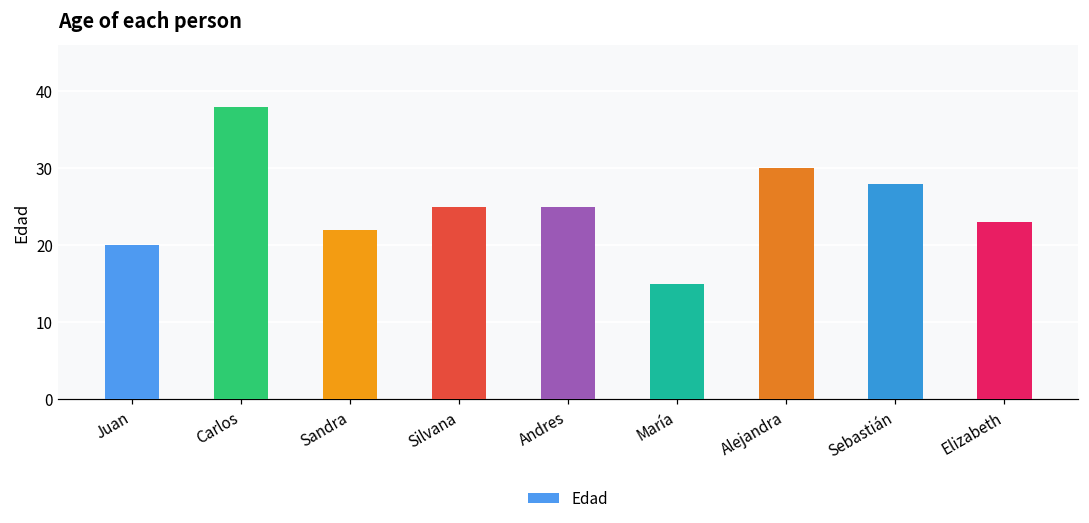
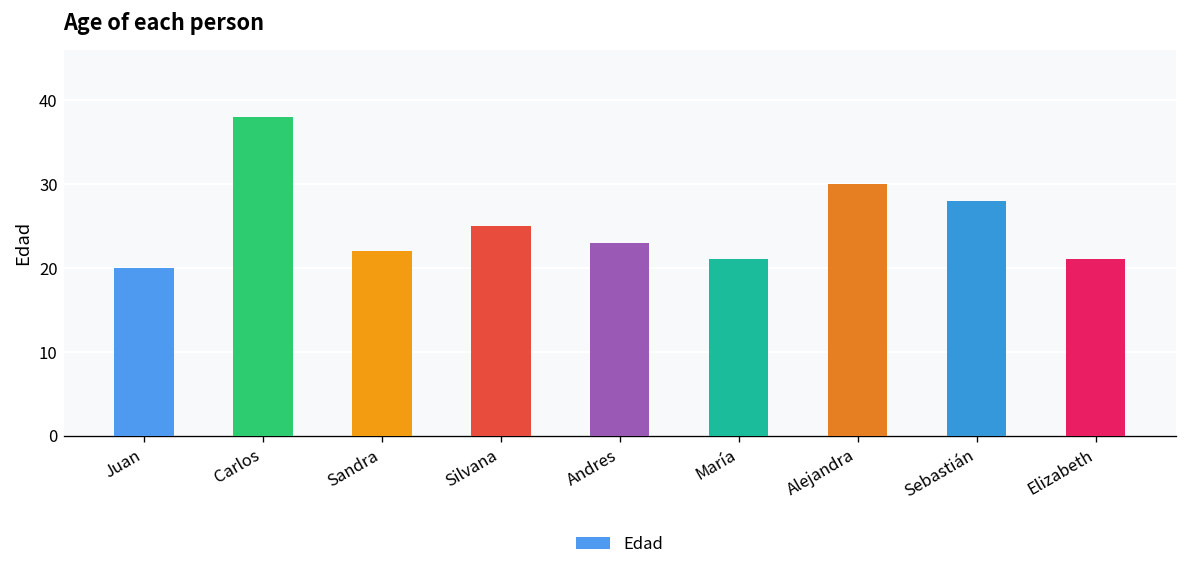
  {
    "Juan": 20,
    "Carlos": 38,
    "Sandra": 22,
    "Silvana": 25,
-   "Andres": 25,
-   "María": 15,
+   "Andres": 23,
+   "María": 21,
    "Alejandra": 30,
    "Sebastián": 28,
-   "Elizabeth": 23
+   "Elizabeth": 21
  }
